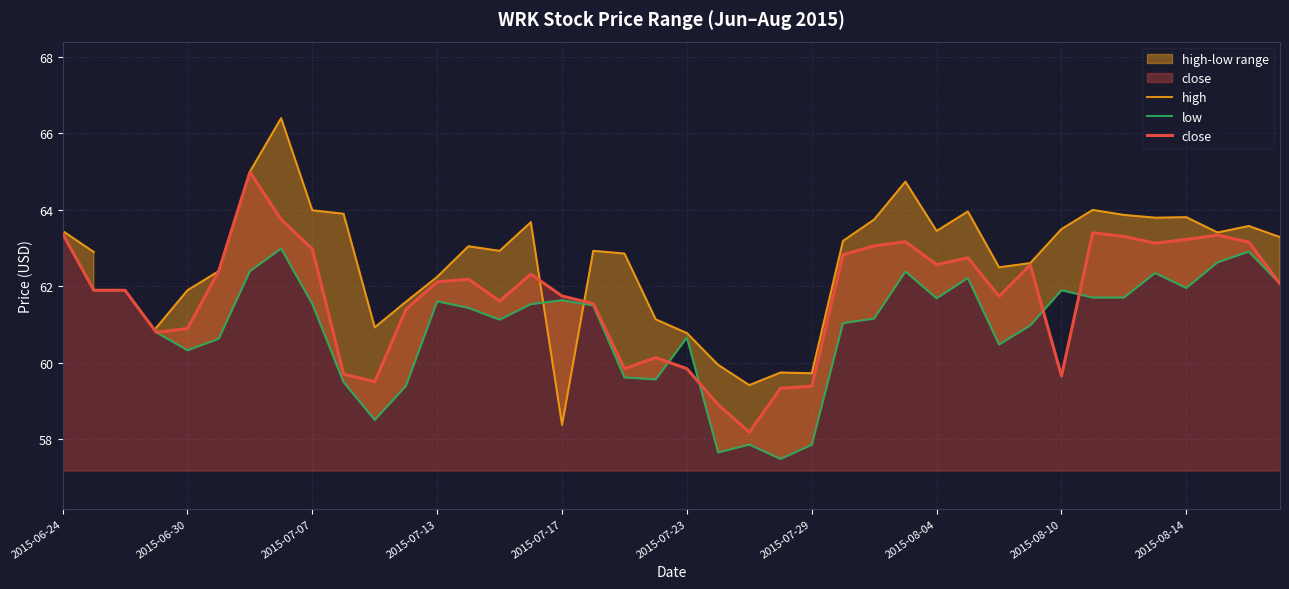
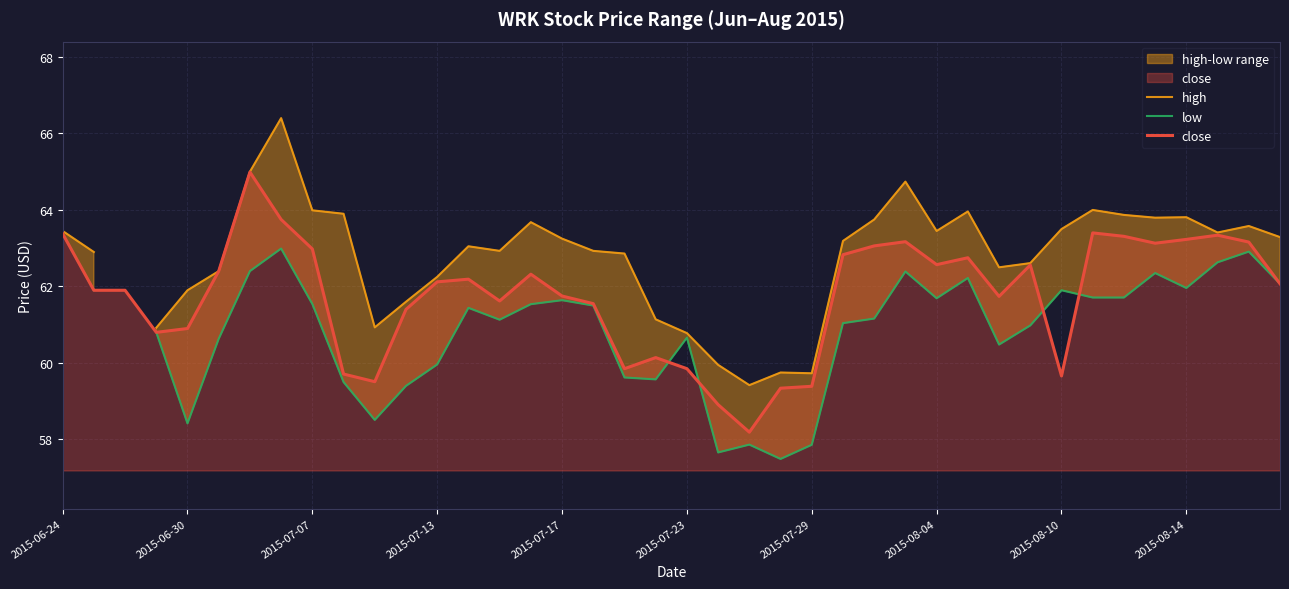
  {
    "high": {
      "2015-06-24": 63.5,
      "2015-06-30": 61.9,
      "2015-07-07": 64.0,
      "2015-07-13": 62.3,
-     "2015-07-17": 58.4,
+     "2015-07-17": 63.3,
      "2015-07-23": 60.8,
      "2015-07-29": 59.7,
      "2015-08-04": 63.5,
      "2015-08-10": 63.5,
      "2015-08-14": 63.8
    },
    "low": {
-     "2015-06-30": 60.3,
+     "2015-06-30": 58.4,
      "2015-07-07": 61.5,
-     "2015-07-13": 61.6,
+     "2015-07-13": 60.0,
      "2015-07-17": 61.6,
      "2015-07-23": 60.7,
      "2015-07-29": 57.9,
      "2015-08-04": 61.7,
      "2015-08-10": 61.9,
      "2015-08-14": 62.0
    },
    "close": {
      "2015-06-30": 60.9,
      "2015-07-07": 63.0,
      "2015-07-13": 62.1,
      "2015-07-17": 61.8,
      "2015-07-23": 59.9,
      "2015-07-29": 59.4,
      "2015-08-04": 62.6,
      "2015-08-10": 59.7,
      "2015-08-14": 63.2
    }
  }
